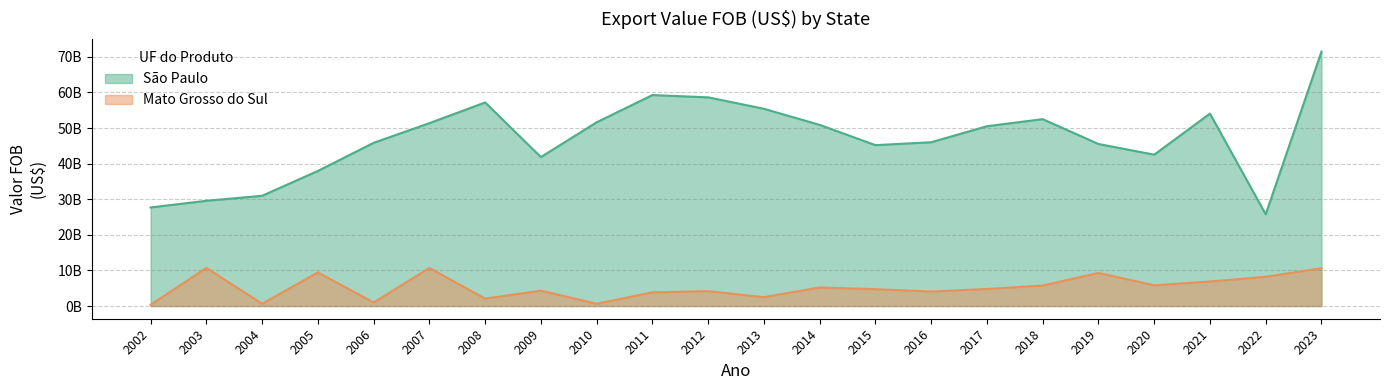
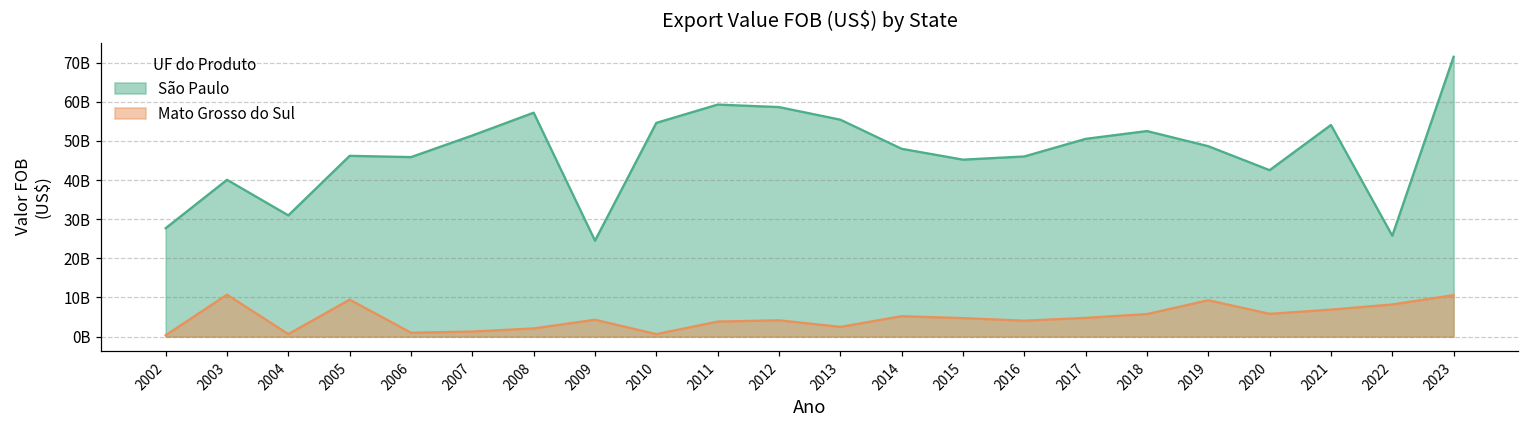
  {
    "São Paulo": {
      "2002": 28000000000,
-     "2003": 30000000000,
+     "2003": 40000000000,
      "2004": 31000000000,
-     "2005": 38000000000,
+     "2005": 46000000000,
      "2006": 46000000000,
      "2007": 51000000000,
      "2008": 57000000000,
-     "2009": 42000000000,
-     "2010": 52000000000,
+     "2009": 25000000000,
+     "2010": 55000000000,
      "2011": 59000000000,
      "2012": 59000000000,
      "2013": 55000000000,
-     "2014": 51000000000,
+     "2014": 48000000000,
      "2015": 45000000000,
      "2016": 46000000000,
      "2017": 51000000000,
      "2018": 53000000000,
-     "2019": 46000000000,
+     "2019": 49000000000,
      "2020": 43000000000,
      "2021": 54000000000,
      "2022": 26000000000,
      "2023": 71000000000
    },
    "Mato Grosso do Sul": {
      "2002": 0,
      "2003": 11000000000,
      "2004": 1000000000,
      "2005": 9000000000,
      "2006": 1000000000,
-     "2007": 11000000000,
+     "2007": 1000000000,
      "2008": 2000000000,
      "2009": 4000000000,
      "2010": 1000000000,
      "2011": 4000000000,
      "2012": 4000000000,
      "2013": 2000000000,
      "2014": 5000000000,
      "2015": 5000000000,
      "2016": 4000000000,
      "2017": 5000000000,
      "2018": 6000000000,
      "2019": 9000000000,
      "2020": 6000000000,
      "2021": 7000000000,
      "2022": 8000000000,
      "2023": 11000000000
    }
  }
